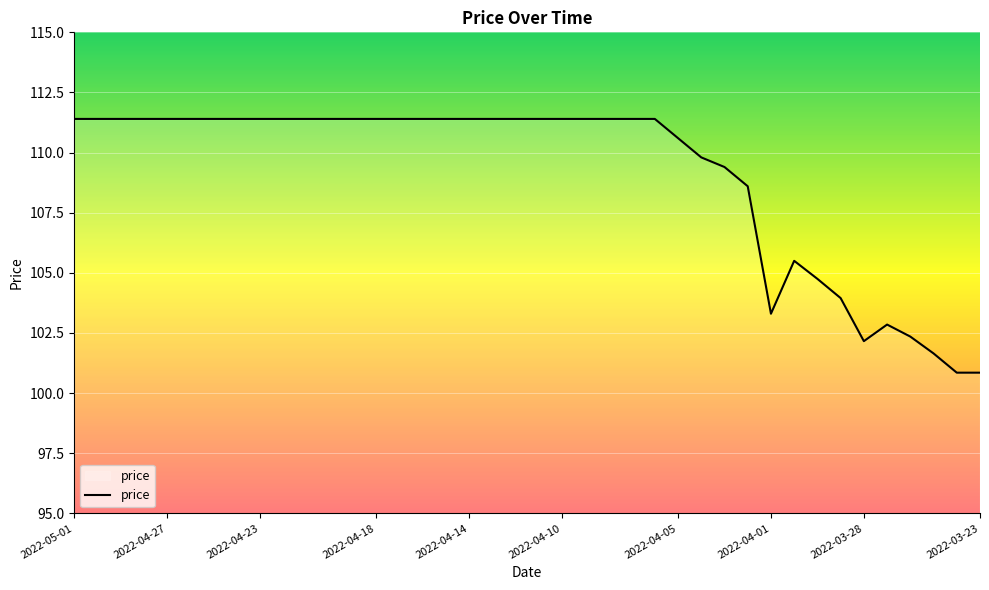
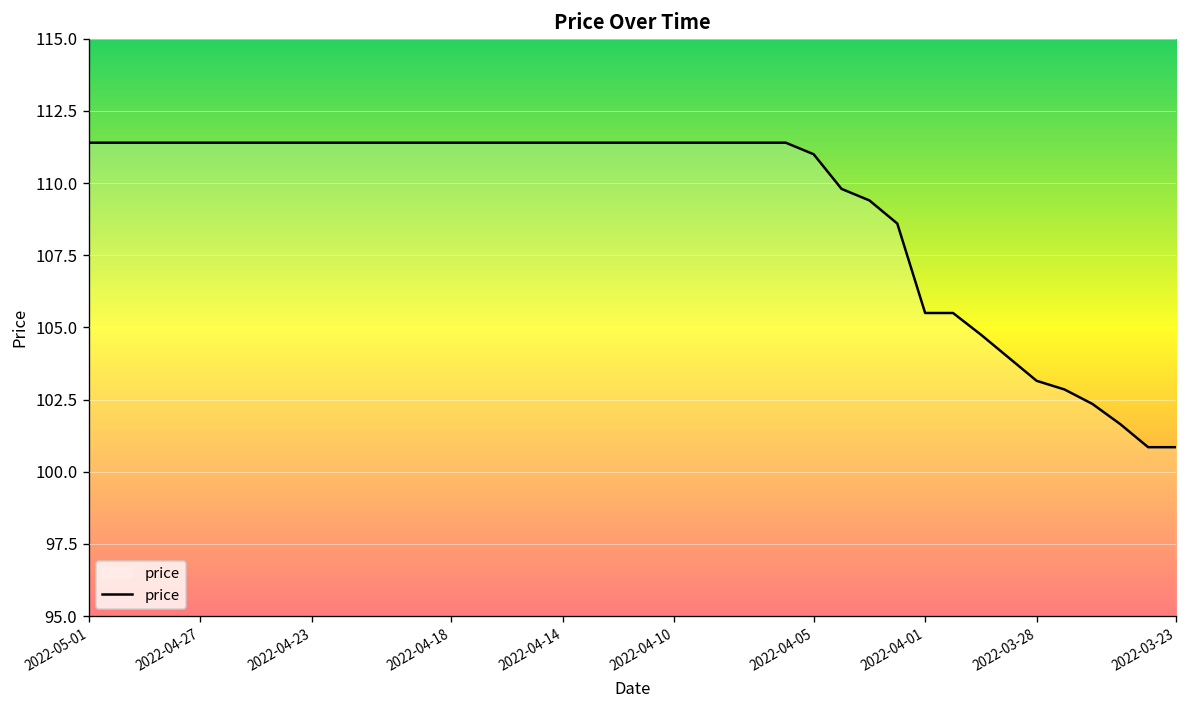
  {
    "2022-05-01": 111.4,
    "2022-04-27": 111.4,
    "2022-04-23": 111.4,
    "2022-04-18": 111.4,
    "2022-04-14": 111.4,
    "2022-04-10": 111.4,
-   "2022-04-05": 110.6,
-   "2022-04-01": 103.3,
-   "2022-03-28": 102.2,
+   "2022-04-05": 111.0,
+   "2022-04-01": 105.5,
+   "2022-03-28": 103.2,
    "2022-03-23": 100.9
  }
